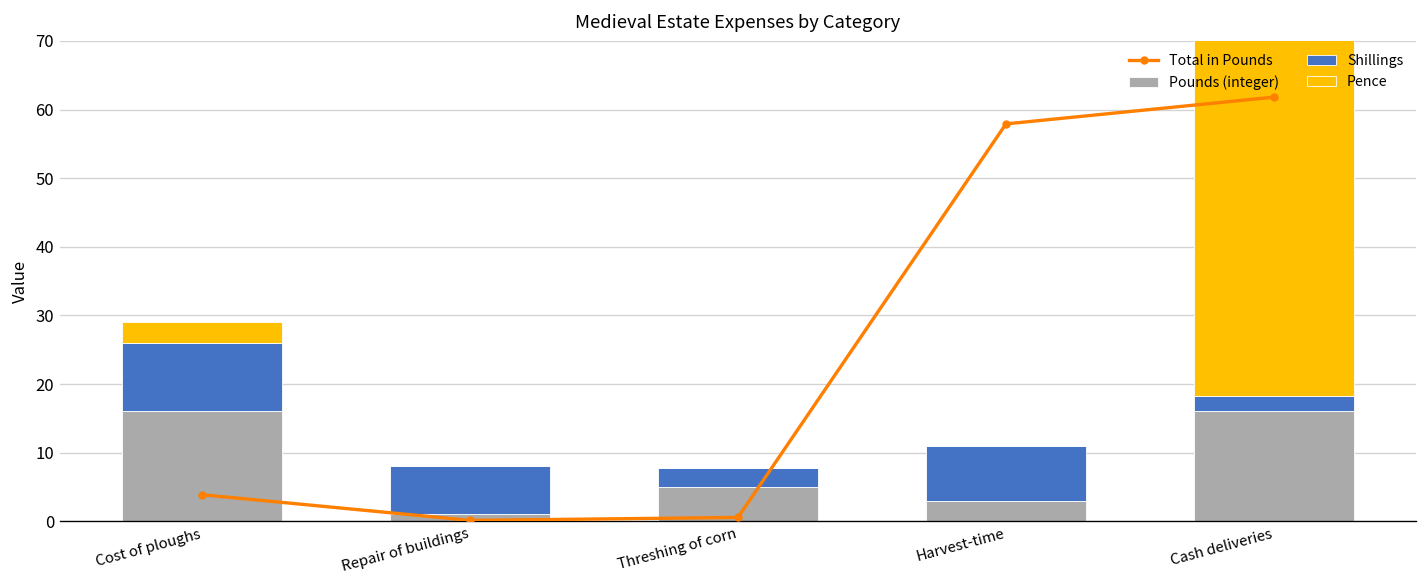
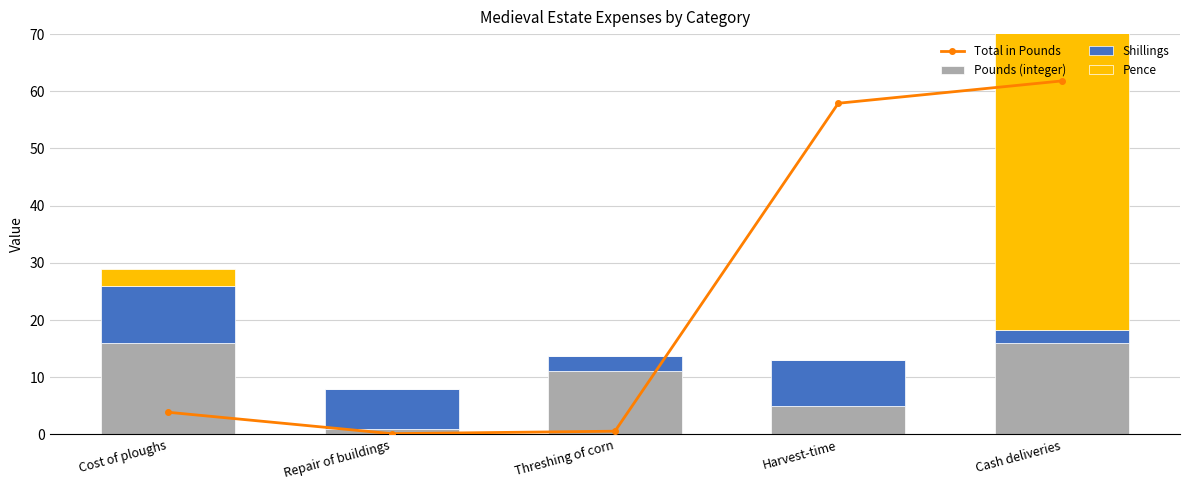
  {
    "Total in Pounds": {
      "Cost of ploughs": 4,
      "Repair of buildings": 0,
      "Threshing of corn": 1,
      "Harvest-time": 58,
      "Cash deliveries": 62
    },
    "Pounds (integer)": {
      "Cost of ploughs": 16,
      "Repair of buildings": 1,
-     "Threshing of corn": 5,
-     "Harvest-time": 3,
+     "Threshing of corn": 11,
+     "Harvest-time": 5,
      "Cash deliveries": 16
    },
    "Shillings": {
      "Cost of ploughs": 10,
      "Repair of buildings": 7,
      "Threshing of corn": 3,
      "Harvest-time": 8,
      "Cash deliveries": 2
    },
    "Pence": {
      "Cost of ploughs": 3,
      "Repair of buildings": 0,
      "Threshing of corn": 0,
      "Harvest-time": 0
    }
  }
